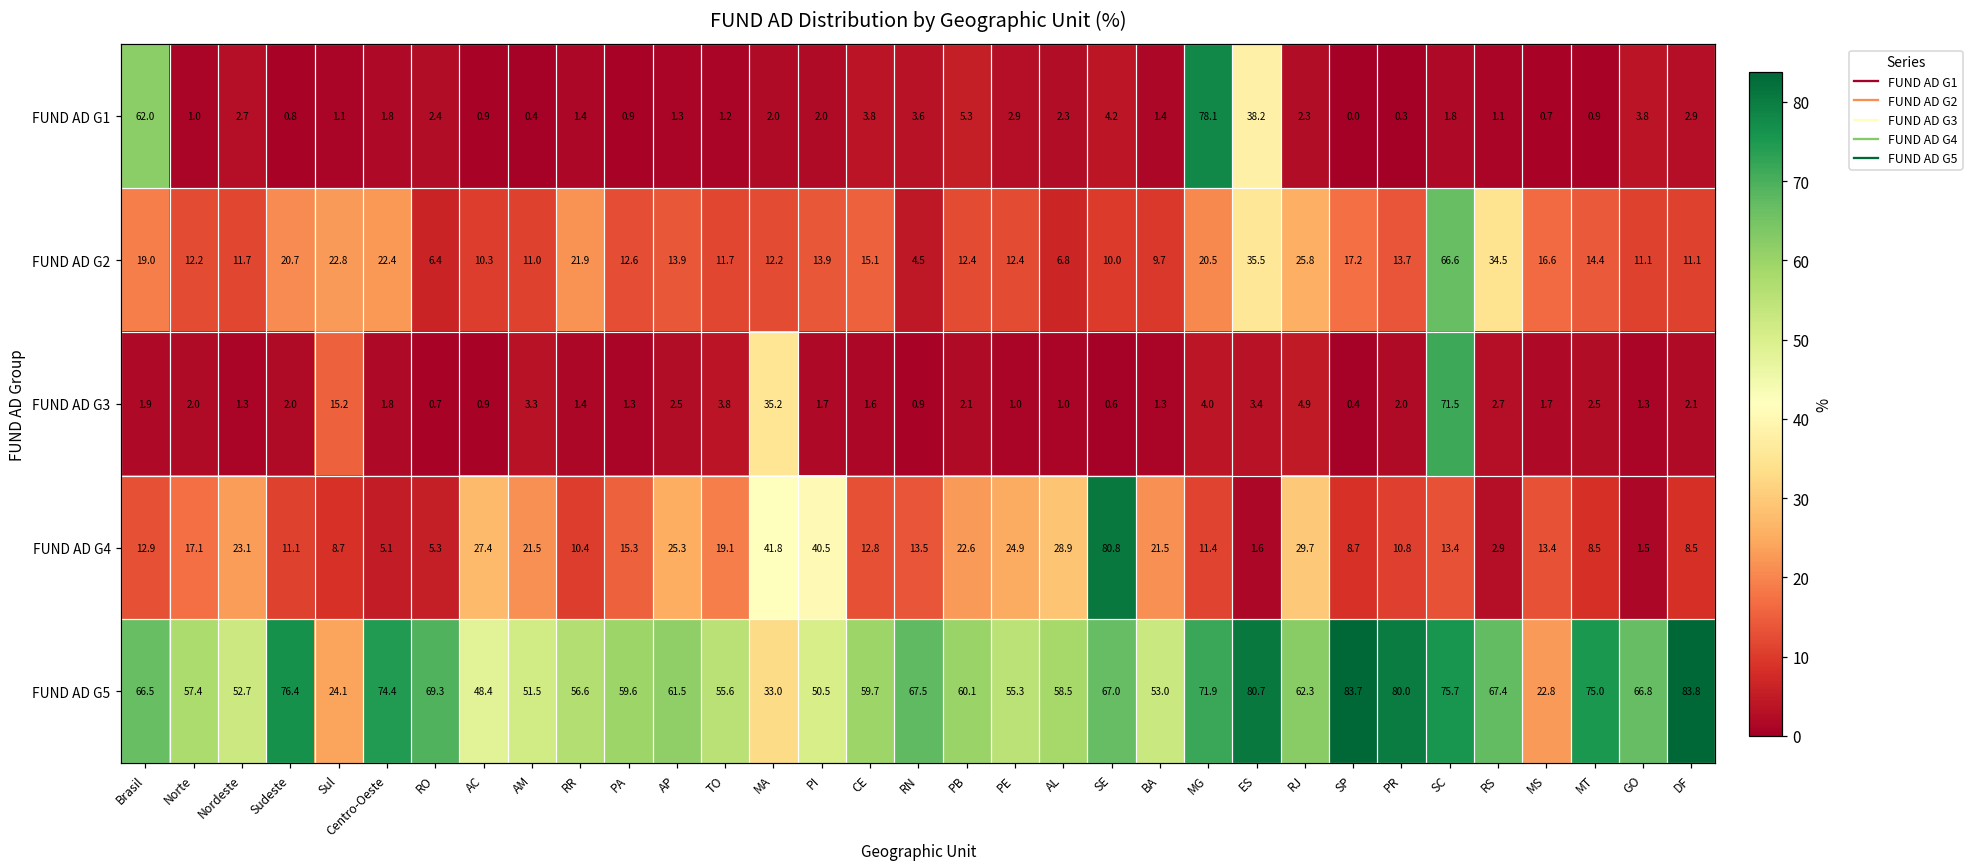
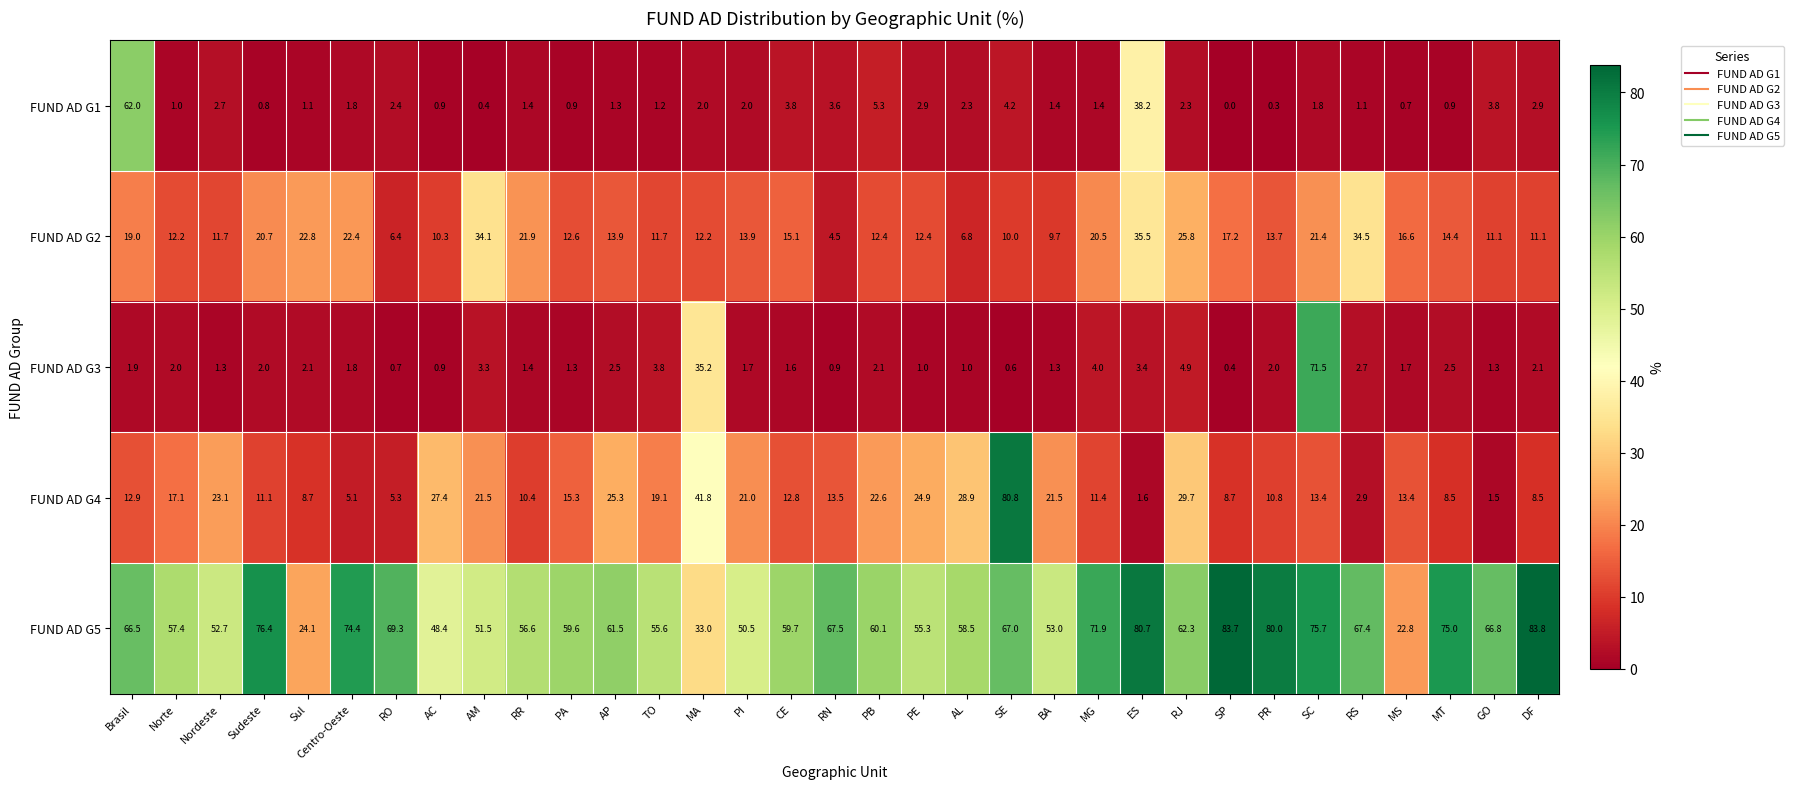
  {
    "FUND AD G1": {
      "Brasil": 62.0,
      "Norte": 1.0,
      "Nordeste": 2.7,
      "Sudeste": 0.8,
      "Sul": 1.1,
      "Centro-Oeste": 1.8,
      "RO": 2.4,
      "AC": 0.9,
      "AM": 0.4,
      "RR": 1.4,
      "PA": 0.9,
      "AP": 1.3,
      "TO": 1.2,
      "MA": 2.0,
      "PI": 2.0,
      "CE": 3.8,
      "RN": 3.6,
      "PB": 5.3,
      "PE": 2.9,
      "AL": 2.3,
      "SE": 4.2,
      "BA": 1.4,
-     "MG": 78.1,
+     "MG": 1.4,
      "ES": 38.2,
      "RJ": 2.3,
      "SP": 0.0,
      "PR": 0.3,
      "SC": 1.8,
      "RS": 1.1,
      "MS": 0.7,
      "MT": 0.9,
      "GO": 3.8,
      "DF": 2.9
    },
    "FUND AD G2": {
      "Brasil": 19.0,
      "Norte": 12.2,
      "Nordeste": 11.7,
      "Sudeste": 20.7,
      "Sul": 22.8,
      "Centro-Oeste": 22.4,
      "RO": 6.4,
      "AC": 10.3,
-     "AM": 11.0,
+     "AM": 34.1,
      "RR": 21.9,
      "PA": 12.6,
      "AP": 13.9,
      "TO": 11.7,
      "MA": 12.2,
      "PI": 13.9,
      "CE": 15.1,
      "RN": 4.5,
      "PB": 12.4,
      "PE": 12.4,
      "AL": 6.8,
      "SE": 10.0,
      "BA": 9.7,
      "MG": 20.5,
      "ES": 35.5,
      "RJ": 25.8,
      "SP": 17.2,
      "PR": 13.7,
-     "SC": 66.6,
+     "SC": 21.4,
      "RS": 34.5,
      "MS": 16.6,
      "MT": 14.4,
      "GO": 11.1,
      "DF": 11.1
    },
    "FUND AD G3": {
      "Brasil": 1.9,
      "Norte": 2.0,
      "Nordeste": 1.3,
      "Sudeste": 2.0,
-     "Sul": 15.2,
+     "Sul": 2.1,
      "Centro-Oeste": 1.8,
      "RO": 0.7,
      "AC": 0.9,
      "AM": 3.3,
      "RR": 1.4,
      "PA": 1.3,
      "AP": 2.5,
      "TO": 3.8,
      "MA": 35.2,
      "PI": 1.7,
      "CE": 1.6,
      "RN": 0.9,
      "PB": 2.1,
      "PE": 1.0,
      "AL": 1.0,
      "SE": 0.6,
      "BA": 1.3,
      "MG": 4.0,
      "ES": 3.4,
      "RJ": 4.9,
      "SP": 0.4,
      "PR": 2.0,
      "SC": 71.5,
      "RS": 2.7,
      "MS": 1.7,
      "MT": 2.5,
      "GO": 1.3,
      "DF": 2.1
    },
    "FUND AD G4": {
      "Brasil": 12.9,
      "Norte": 17.1,
      "Nordeste": 23.1,
      "Sudeste": 11.1,
      "Sul": 8.7,
      "Centro-Oeste": 5.1,
      "RO": 5.3,
      "AC": 27.4,
      "AM": 21.5,
      "RR": 10.4,
      "PA": 15.3,
      "AP": 25.3,
      "TO": 19.1,
      "MA": 41.8,
-     "PI": 40.5,
+     "PI": 21.0,
      "CE": 12.8,
      "RN": 13.5,
      "PB": 22.6,
      "PE": 24.9,
      "AL": 28.9,
      "SE": 80.8,
      "BA": 21.5,
      "MG": 11.4,
      "ES": 1.6,
      "RJ": 29.7,
      "SP": 8.7,
      "PR": 10.8,
      "SC": 13.4,
      "RS": 2.9,
      "MS": 13.4,
      "MT": 8.5,
      "GO": 1.5,
      "DF": 8.5
    },
    "FUND AD G5": {
      "Brasil": 66.5,
      "Norte": 57.4,
      "Nordeste": 52.7,
      "Sudeste": 76.4,
      "Sul": 24.1,
      "Centro-Oeste": 74.4,
      "RO": 69.3,
      "AC": 48.4,
      "AM": 51.5,
      "RR": 56.6,
      "PA": 59.6,
      "AP": 61.5,
      "TO": 55.6,
      "MA": 33.0,
      "PI": 50.5,
      "CE": 59.7,
      "RN": 67.5,
      "PB": 60.1,
      "PE": 55.3,
      "AL": 58.5,
      "SE": 67.0,
      "BA": 53.0,
      "MG": 71.9,
      "ES": 80.7,
      "RJ": 62.3,
      "SP": 83.7,
      "PR": 80.0,
      "SC": 75.7,
      "RS": 67.4,
      "MS": 22.8,
      "MT": 75.0,
      "GO": 66.8,
      "DF": 83.8
    }
  }
